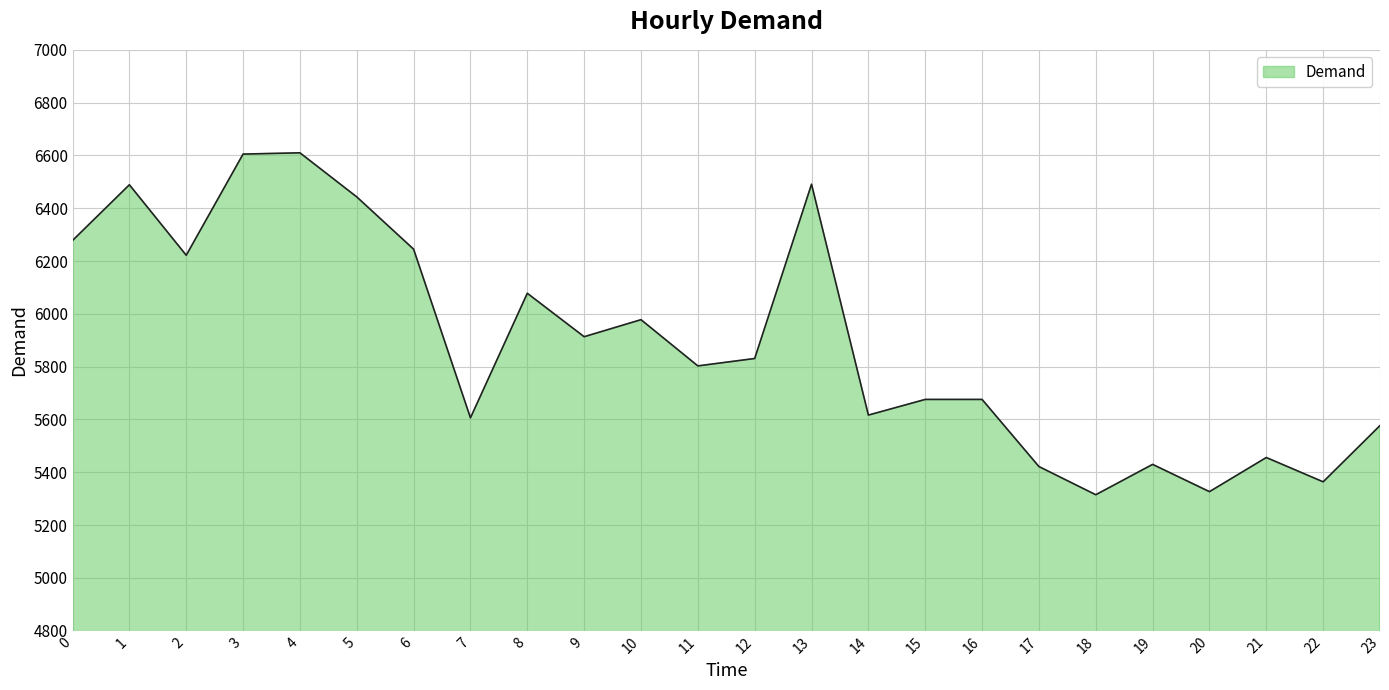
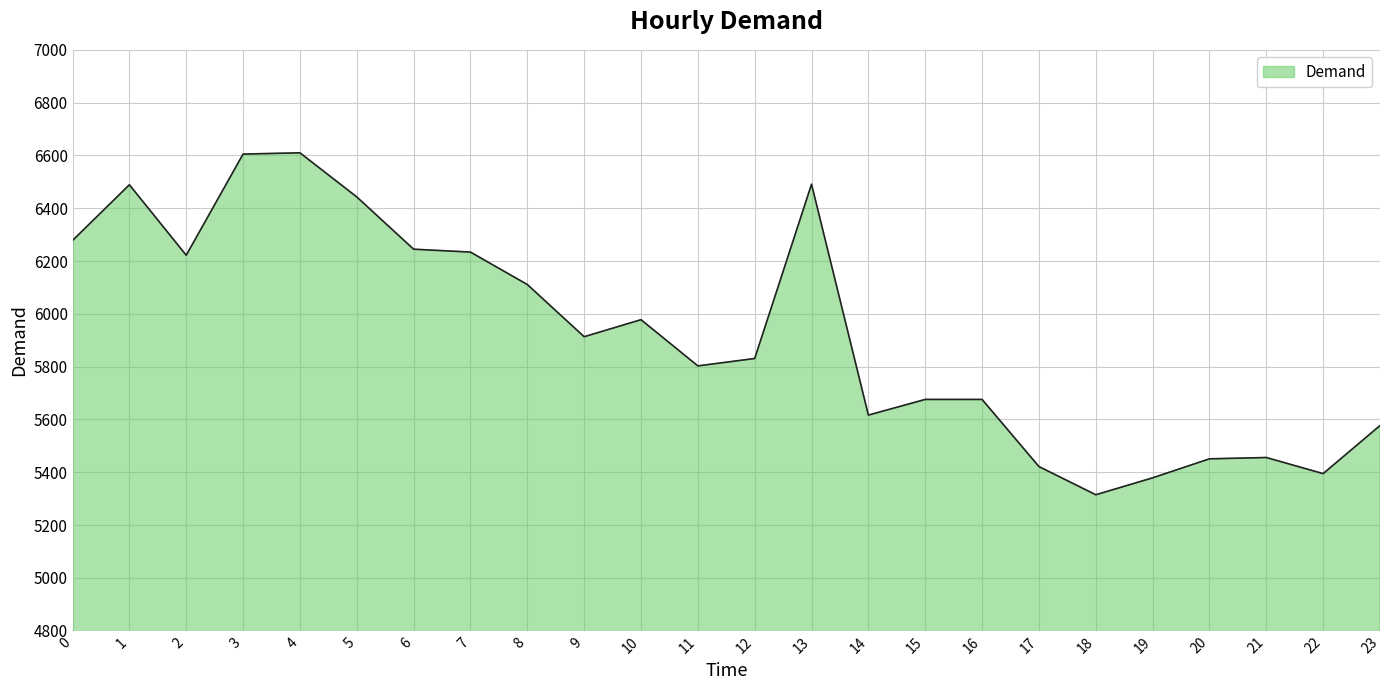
  {
    "0": 6280,
    "1": 6490,
    "2": 6220,
    "3": 6610,
    "4": 6610,
    "5": 6440,
    "6": 6250,
-   "7": 5610,
-   "8": 6080,
+   "7": 6230,
+   "8": 6110,
    "9": 5910,
    "10": 5980,
    "11": 5800,
    "12": 5830,
    "13": 6490,
    "14": 5620,
    "15": 5680,
    "16": 5680,
    "17": 5420,
    "18": 5320,
-   "19": 5430,
-   "20": 5330,
+   "19": 5380,
+   "20": 5450,
    "21": 5460,
-   "22": 5360,
+   "22": 5400,
    "23": 5580
  }
